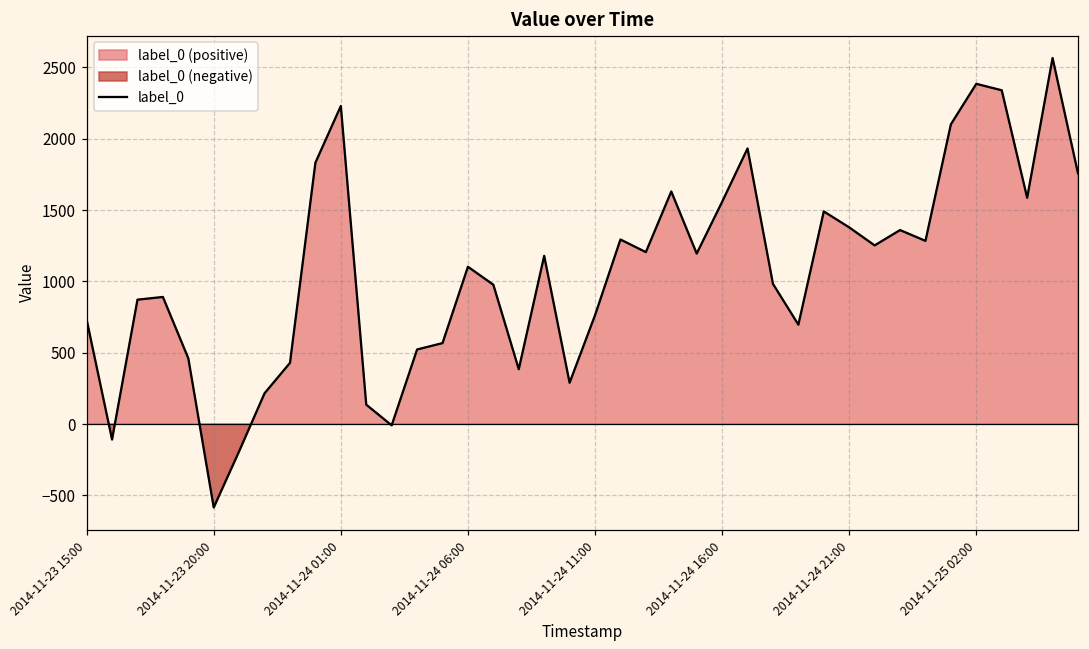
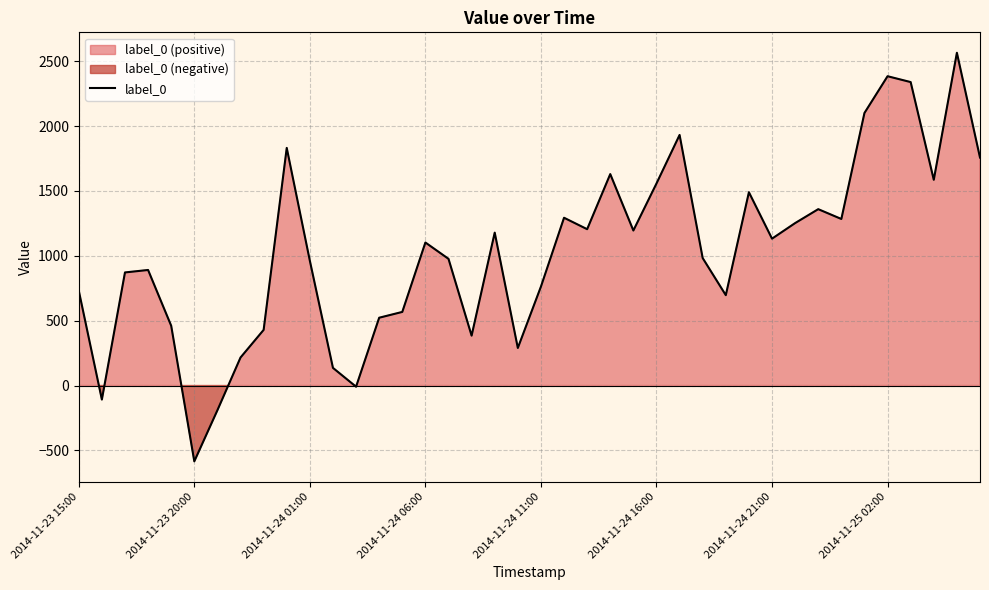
  {
    "2014-11-23 15:00": 730,
    "2014-11-23 20:00": -580,
-   "2014-11-24 01:00": 2230,
+   "2014-11-24 01:00": 960,
    "2014-11-24 06:00": 1100,
    "2014-11-24 11:00": 760,
    "2014-11-24 16:00": 1560,
-   "2014-11-24 21:00": 1380,
+   "2014-11-24 21:00": 1130,
    "2014-11-25 02:00": 2380
  }
